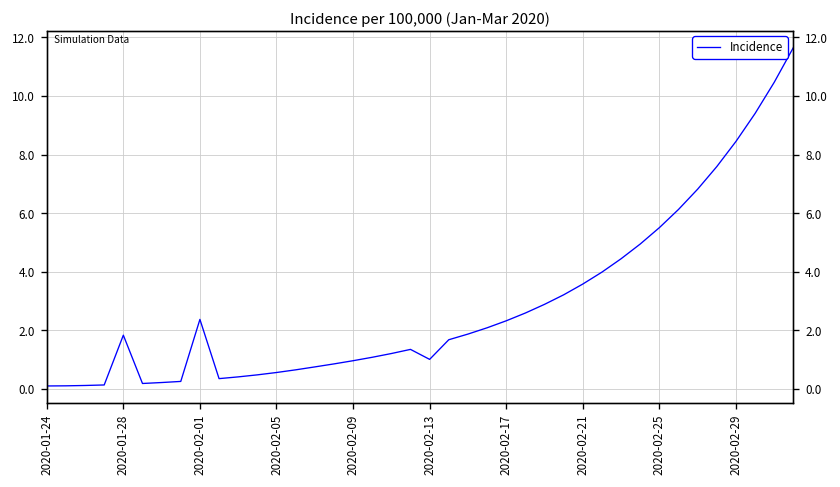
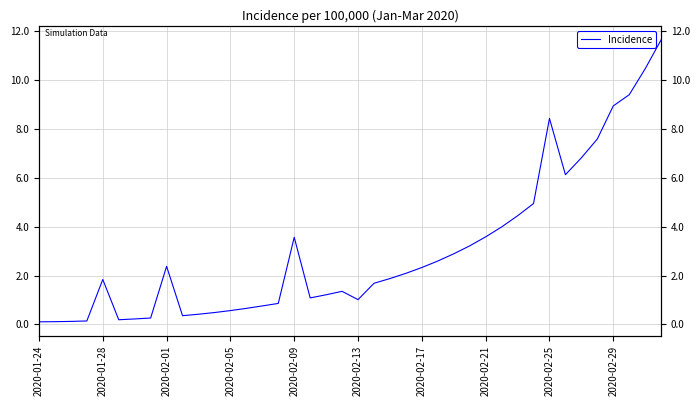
  {
    "2020-01-24": 0.1,
    "2020-01-28": 1.8,
    "2020-02-01": 2.4,
    "2020-02-05": 0.6,
-   "2020-02-09": 1.0,
+   "2020-02-09": 3.6,
    "2020-02-13": 1.0,
    "2020-02-17": 2.3,
    "2020-02-21": 3.6,
-   "2020-02-25": 5.5,
-   "2020-02-29": 8.4
+   "2020-02-25": 8.4,
+   "2020-02-29": 8.9
  }
